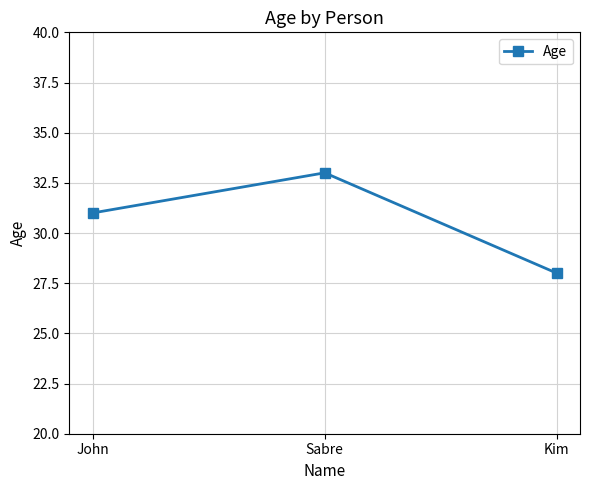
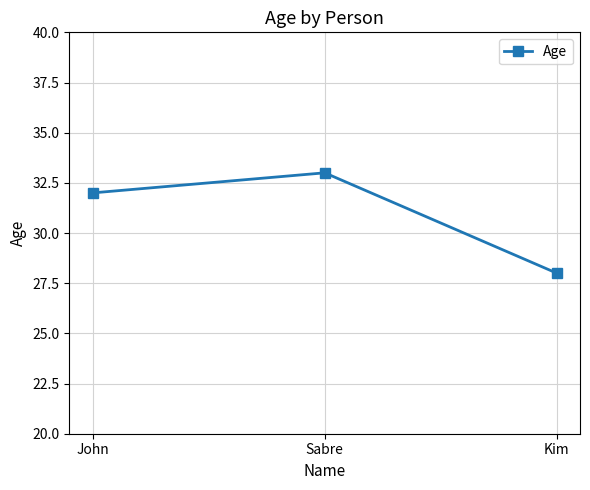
  {
-   "John": 31,
+   "John": 32,
    "Sabre": 33,
    "Kim": 28
  }
